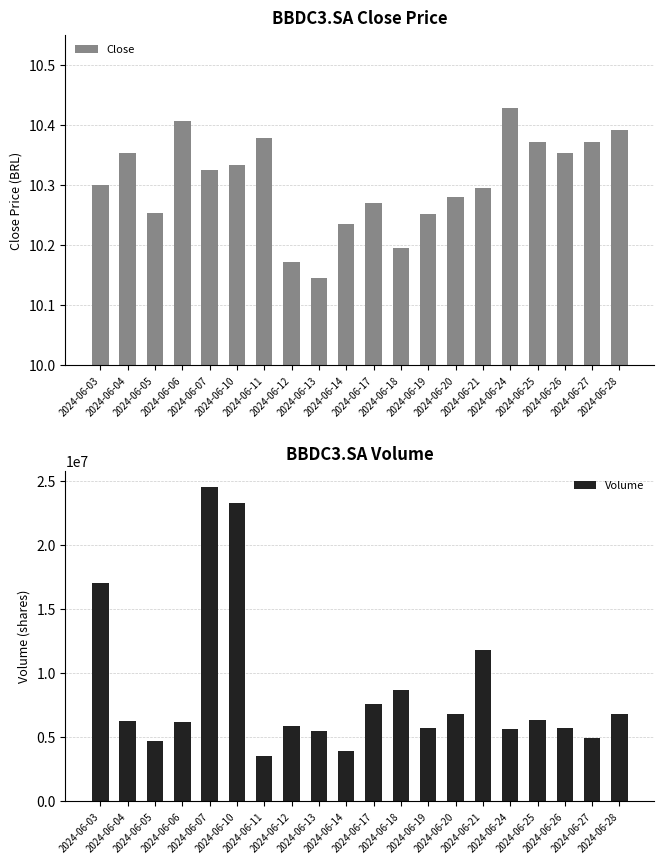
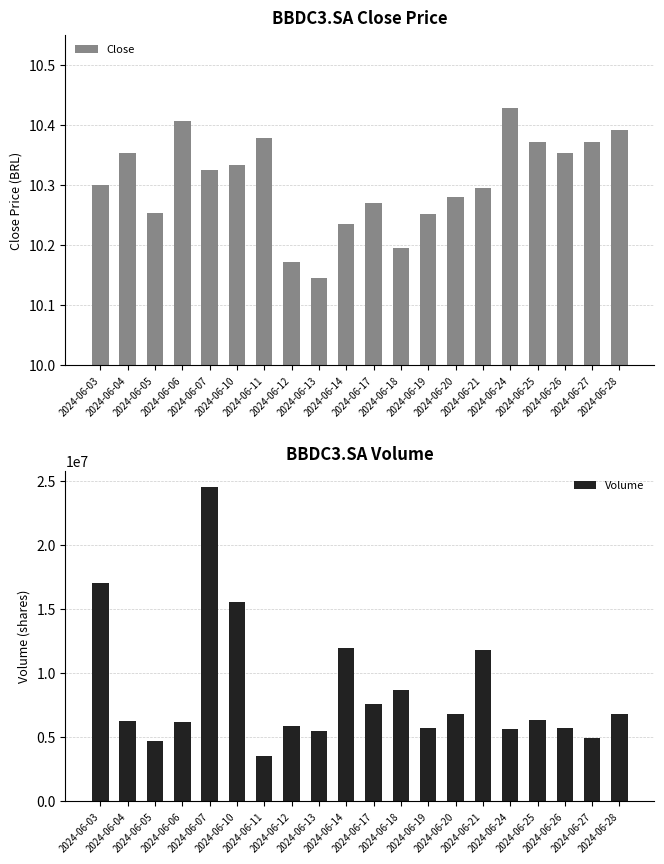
  {
    "BBDC3.SA Close Price": {
      "2024-06-03": 10.30,
      "2024-06-04": 10.35,
      "2024-06-05": 10.25,
      "2024-06-06": 10.41,
      "2024-06-07": 10.32,
      "2024-06-10": 10.33,
      "2024-06-11": 10.38,
      "2024-06-12": 10.17,
      "2024-06-13": 10.14,
      "2024-06-14": 10.23,
      "2024-06-17": 10.27,
      "2024-06-18": 10.20,
      "2024-06-19": 10.25,
      "2024-06-20": 10.28,
      "2024-06-21": 10.29,
      "2024-06-24": 10.43,
      "2024-06-25": 10.37,
      "2024-06-26": 10.35,
      "2024-06-27": 10.37,
      "2024-06-28": 10.39
    },
    "BBDC3.SA Volume": {
      "2024-06-03": 17000000,
      "2024-06-04": 6300000,
      "2024-06-05": 4700000,
      "2024-06-06": 6200000,
      "2024-06-07": 24500000,
-     "2024-06-10": 23200000,
+     "2024-06-10": 15500000,
      "2024-06-11": 3600000,
      "2024-06-12": 5900000,
      "2024-06-13": 5500000,
-     "2024-06-14": 4000000,
+     "2024-06-14": 12000000,
      "2024-06-17": 7600000,
      "2024-06-18": 8700000,
      "2024-06-19": 5700000,
      "2024-06-20": 6800000,
      "2024-06-21": 11800000,
      "2024-06-24": 5700000,
      "2024-06-25": 6400000,
      "2024-06-26": 5800000,
      "2024-06-27": 5000000,
      "2024-06-28": 6800000
    }
  }
